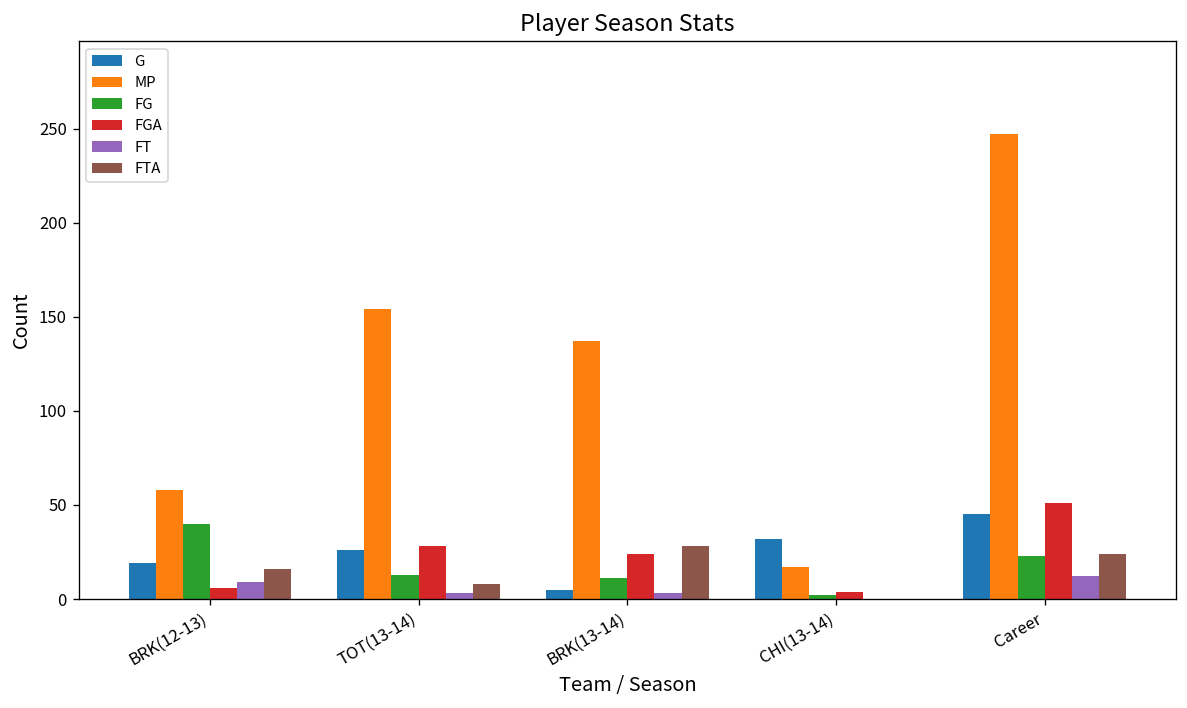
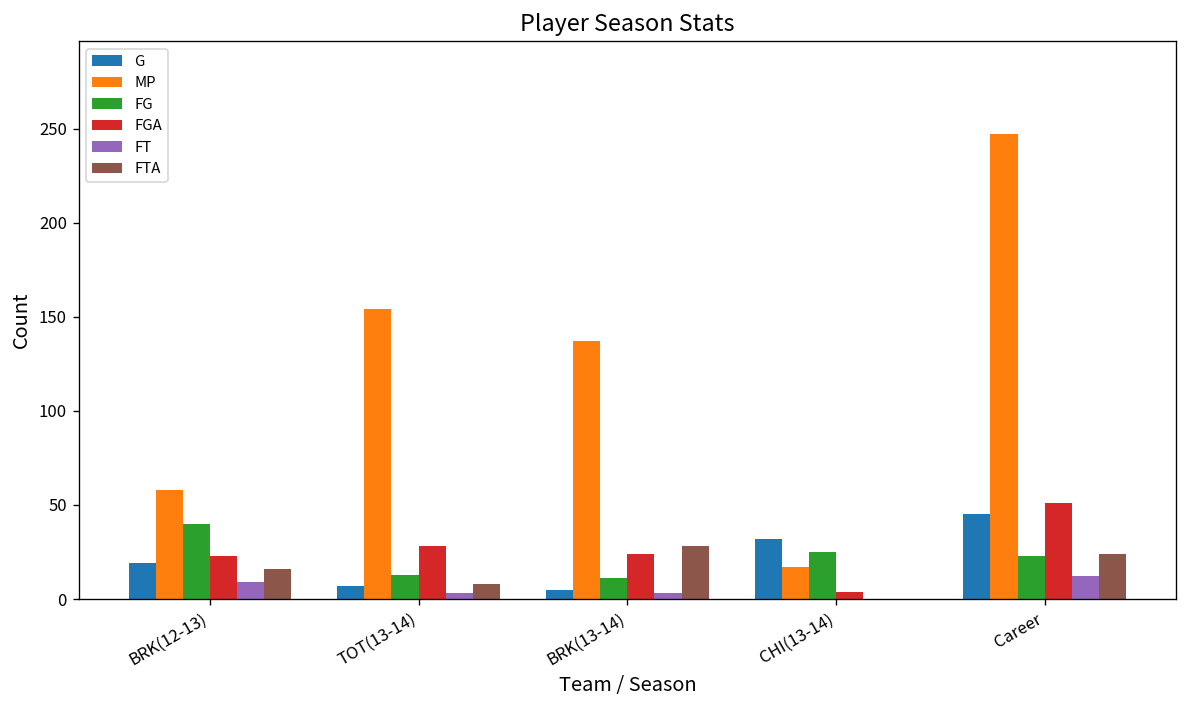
  {
    "G": {
      "BRK(12-13)": 19,
-     "TOT(13-14)": 26,
+     "TOT(13-14)": 7,
      "BRK(13-14)": 5,
      "CHI(13-14)": 32,
      "Career": 45
    },
    "MP": {
      "BRK(12-13)": 58,
      "TOT(13-14)": 154,
      "BRK(13-14)": 137,
      "CHI(13-14)": 17,
      "Career": 247
    },
    "FG": {
      "BRK(12-13)": 40,
      "TOT(13-14)": 13,
      "BRK(13-14)": 11,
-     "CHI(13-14)": 2,
+     "CHI(13-14)": 25,
      "Career": 23
    },
    "FGA": {
-     "BRK(12-13)": 6,
+     "BRK(12-13)": 23,
      "TOT(13-14)": 28,
      "BRK(13-14)": 24,
      "CHI(13-14)": 4,
      "Career": 51
    },
    "FT": {
      "BRK(12-13)": 9,
      "TOT(13-14)": 3,
      "BRK(13-14)": 3,
      "CHI(13-14)": 0,
      "Career": 12
    },
    "FTA": {
      "BRK(12-13)": 16,
      "TOT(13-14)": 8,
      "BRK(13-14)": 28,
      "CHI(13-14)": 0,
      "Career": 24
    }
  }
